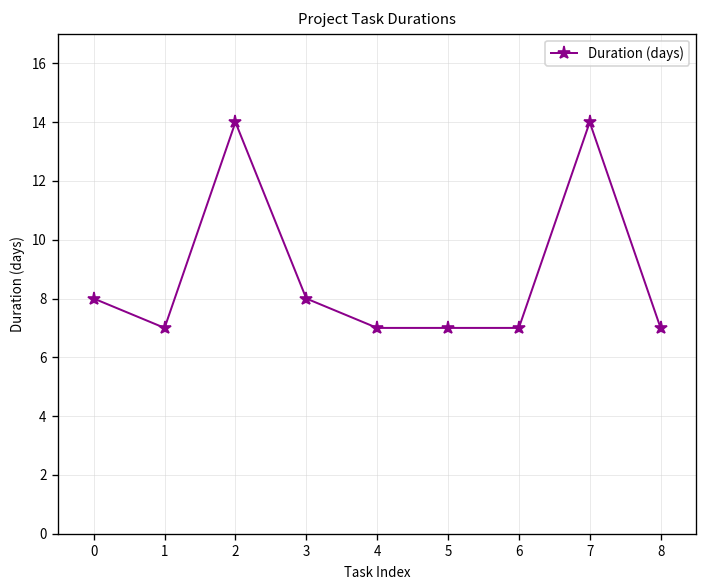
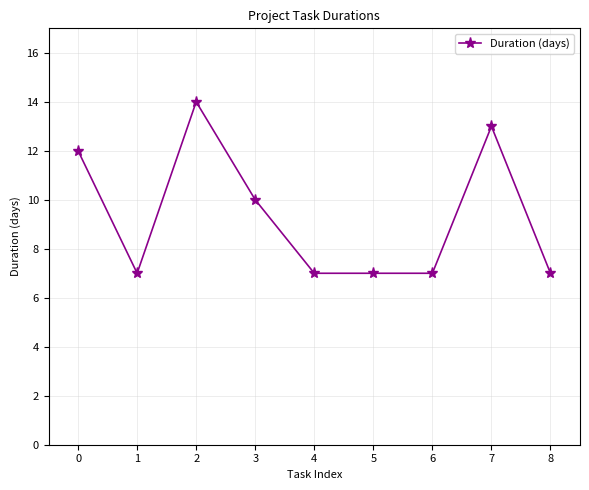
  {
-   "0": 8,
+   "0": 12,
    "1": 7,
    "2": 14,
-   "3": 8,
+   "3": 10,
    "4": 7,
    "5": 7,
    "6": 7,
-   "7": 14,
+   "7": 13,
    "8": 7
  }
